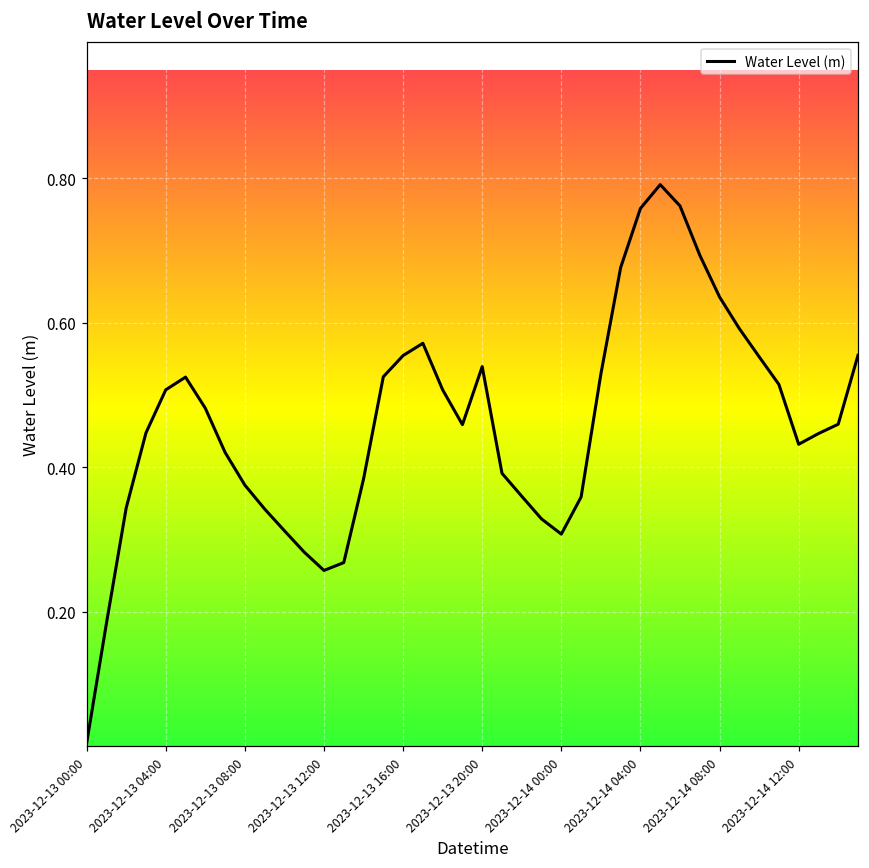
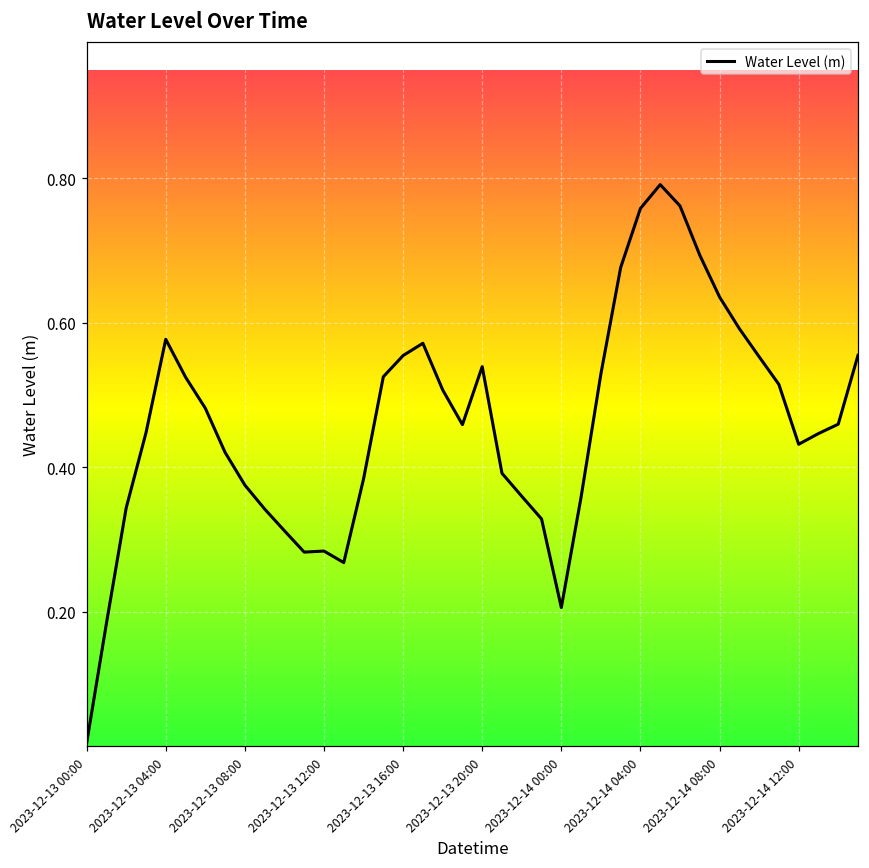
  {
    "2023-12-13 00:00": 0.02,
-   "2023-12-13 04:00": 0.51,
+   "2023-12-13 04:00": 0.58,
    "2023-12-13 08:00": 0.38,
-   "2023-12-13 12:00": 0.26,
+   "2023-12-13 12:00": 0.28,
    "2023-12-13 16:00": 0.55,
    "2023-12-13 20:00": 0.54,
-   "2023-12-14 00:00": 0.31,
+   "2023-12-14 00:00": 0.21,
    "2023-12-14 04:00": 0.76,
    "2023-12-14 08:00": 0.64,
    "2023-12-14 12:00": 0.43
  }
